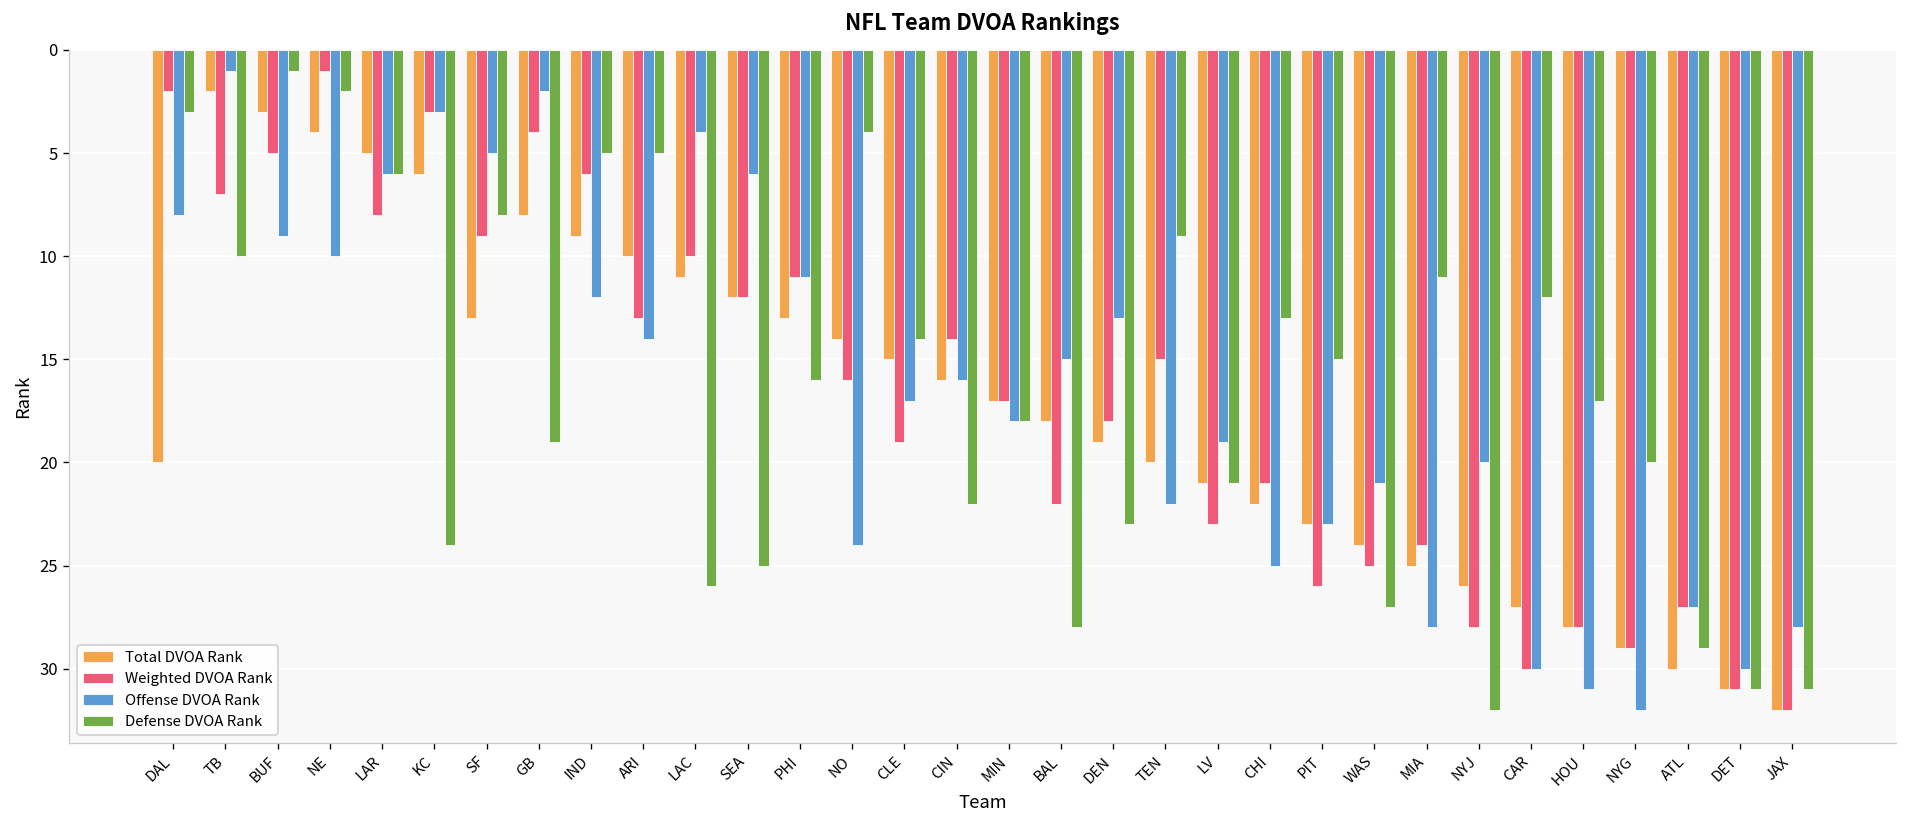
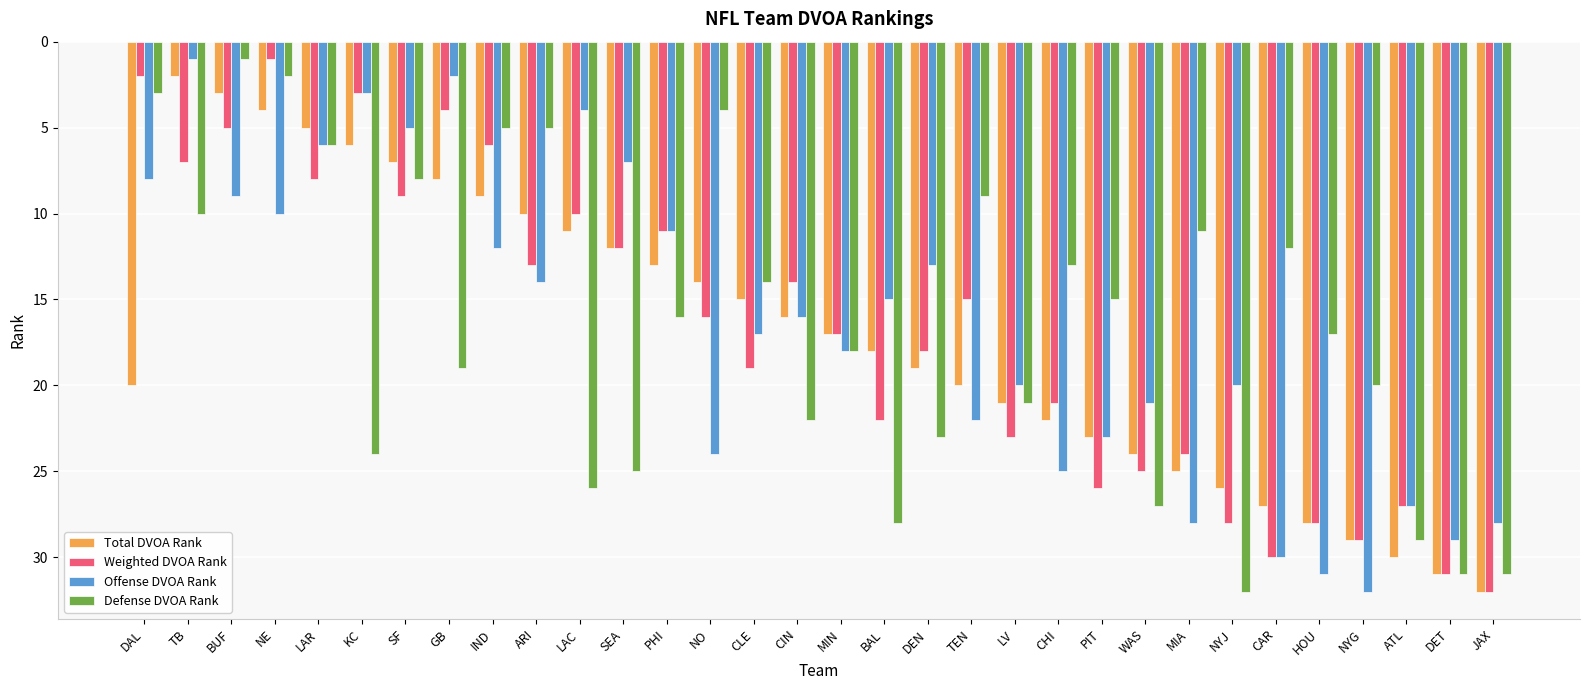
  {
    "Total DVOA Rank": {
      "DAL": 20,
      "TB": 2,
      "BUF": 3,
      "NE": 4,
      "LAR": 5,
      "KC": 6,
-     "SF": 13,
+     "SF": 7,
      "GB": 8,
      "IND": 9,
      "ARI": 10,
      "LAC": 11,
      "SEA": 12,
      "PHI": 13,
      "NO": 14,
      "CLE": 15,
      "CIN": 16,
      "MIN": 17,
      "BAL": 18,
      "DEN": 19,
      "TEN": 20,
      "LV": 21,
      "CHI": 22,
      "PIT": 23,
      "WAS": 24,
      "MIA": 25,
      "NYJ": 26,
      "CAR": 27,
      "HOU": 28,
      "NYG": 29,
      "ATL": 30,
      "DET": 31,
      "JAX": 32
    },
    "Weighted DVOA Rank": {
      "DAL": 2,
      "TB": 7,
      "BUF": 5,
      "NE": 1,
      "LAR": 8,
      "KC": 3,
      "SF": 9,
      "GB": 4,
      "IND": 6,
      "ARI": 13,
      "LAC": 10,
      "SEA": 12,
      "PHI": 11,
      "NO": 16,
      "CLE": 19,
      "CIN": 14,
      "MIN": 17,
      "BAL": 22,
      "DEN": 18,
      "TEN": 15,
      "LV": 23,
      "CHI": 21,
      "PIT": 26,
      "WAS": 25,
      "MIA": 24,
      "NYJ": 28,
      "CAR": 30,
      "HOU": 28,
      "NYG": 29,
      "ATL": 27,
      "DET": 31,
      "JAX": 32
    },
    "Offense DVOA Rank": {
      "DAL": 8,
      "TB": 1,
      "BUF": 9,
      "NE": 10,
      "LAR": 6,
      "KC": 3,
      "SF": 5,
      "GB": 2,
      "IND": 12,
      "ARI": 14,
      "LAC": 4,
-     "SEA": 6,
+     "SEA": 7,
      "PHI": 11,
      "NO": 24,
      "CLE": 17,
      "CIN": 16,
      "MIN": 18,
      "BAL": 15,
      "DEN": 13,
      "TEN": 22,
-     "LV": 19,
+     "LV": 20,
      "CHI": 25,
      "PIT": 23,
      "WAS": 21,
      "MIA": 28,
      "NYJ": 20,
      "CAR": 30,
      "HOU": 31,
      "NYG": 32,
      "ATL": 27,
-     "DET": 30,
+     "DET": 29,
      "JAX": 28
    },
    "Defense DVOA Rank": {
      "DAL": 3,
      "TB": 10,
      "BUF": 1,
      "NE": 2,
      "LAR": 6,
      "KC": 24,
      "SF": 8,
      "GB": 19,
      "IND": 5,
      "ARI": 5,
      "LAC": 26,
      "SEA": 25,
      "PHI": 16,
      "NO": 4,
      "CLE": 14,
      "CIN": 22,
      "MIN": 18,
      "BAL": 28,
      "DEN": 23,
      "TEN": 9,
      "LV": 21,
      "CHI": 13,
      "PIT": 15,
      "WAS": 27,
      "MIA": 11,
      "NYJ": 32,
      "CAR": 12,
      "HOU": 17,
      "NYG": 20,
      "ATL": 29,
      "DET": 31,
      "JAX": 31
    }
  }
